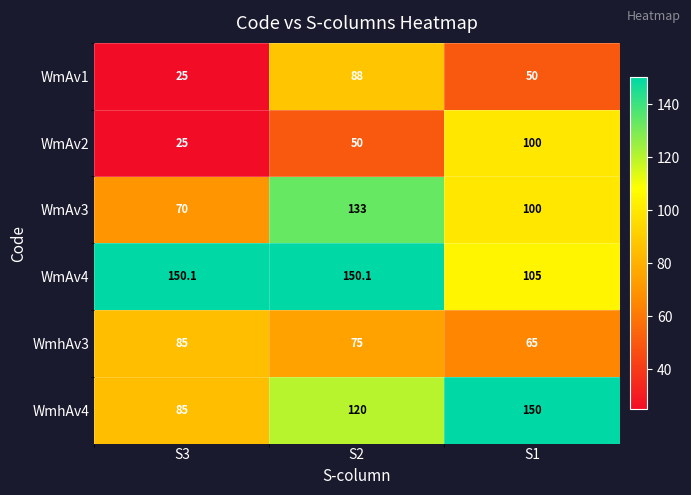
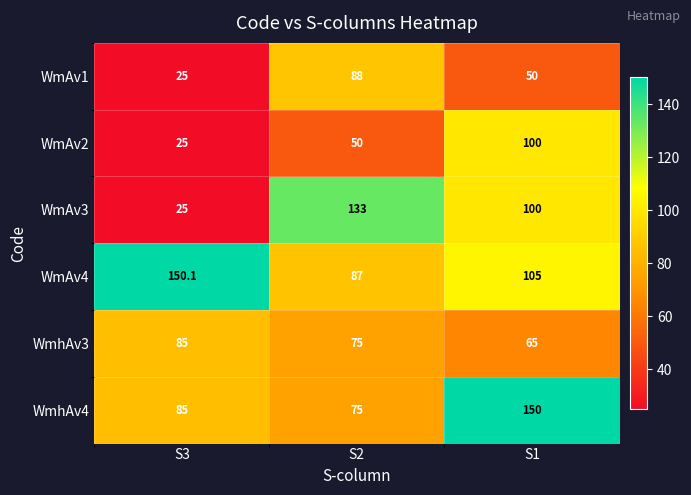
  {
    "WmAv1": {
      "S3": 25,
      "S2": 88,
      "S1": 50
    },
    "WmAv2": {
      "S3": 25,
      "S2": 50,
      "S1": 100
    },
    "WmAv3": {
-     "S3": 70,
+     "S3": 25,
      "S2": 133,
      "S1": 100
    },
    "WmAv4": {
      "S3": 150.1,
-     "S2": 150.1,
+     "S2": 87,
      "S1": 105
    },
    "WmhAv3": {
      "S3": 85,
      "S2": 75,
      "S1": 65
    },
    "WmhAv4": {
      "S3": 85,
-     "S2": 120,
+     "S2": 75,
      "S1": 150
    }
  }
